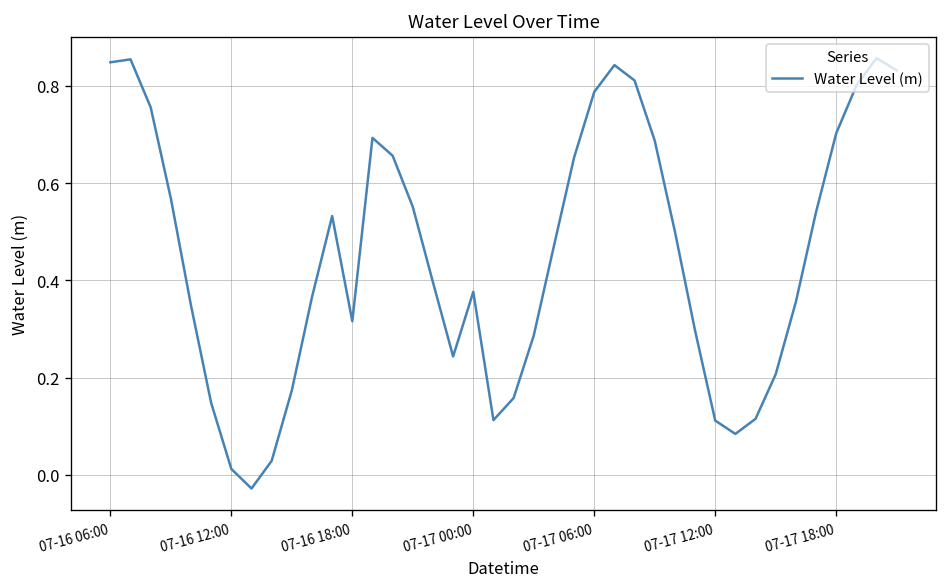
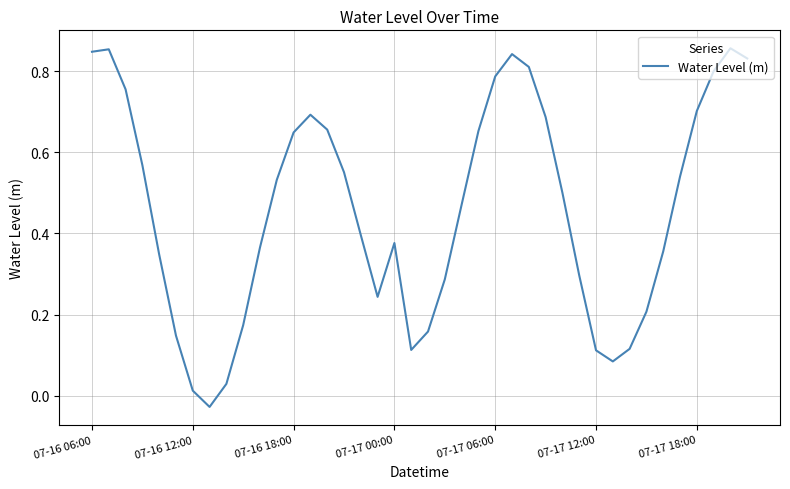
  {
    "07-16 06:00": 0.85,
    "07-16 12:00": 0.01,
-   "07-16 18:00": 0.32,
+   "07-16 18:00": 0.65,
    "07-17 00:00": 0.38,
    "07-17 06:00": 0.79,
    "07-17 12:00": 0.11,
    "07-17 18:00": 0.70
  }
